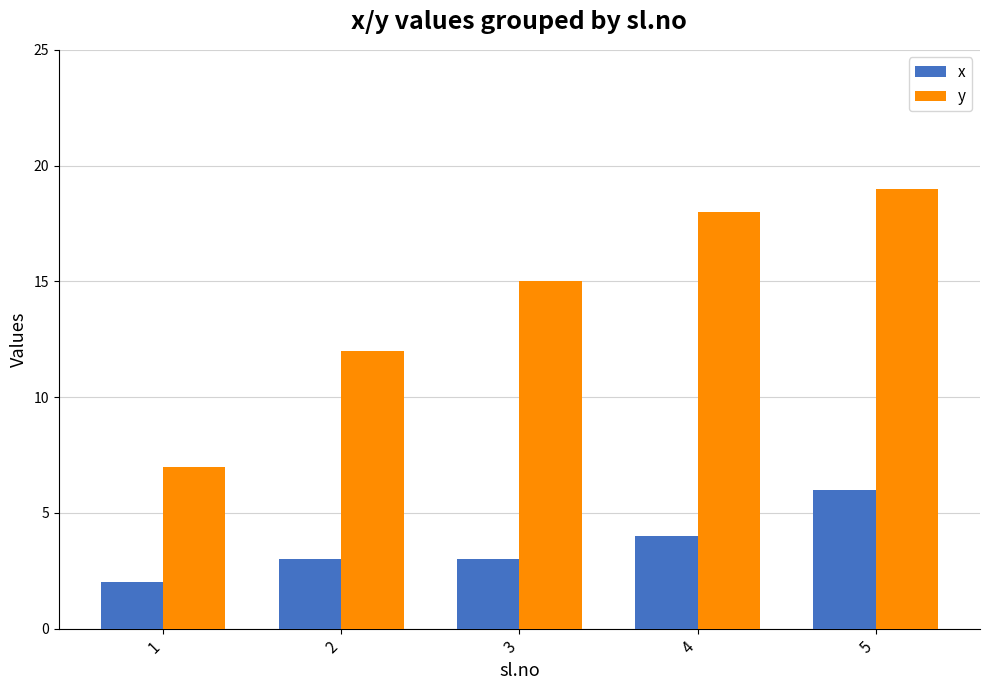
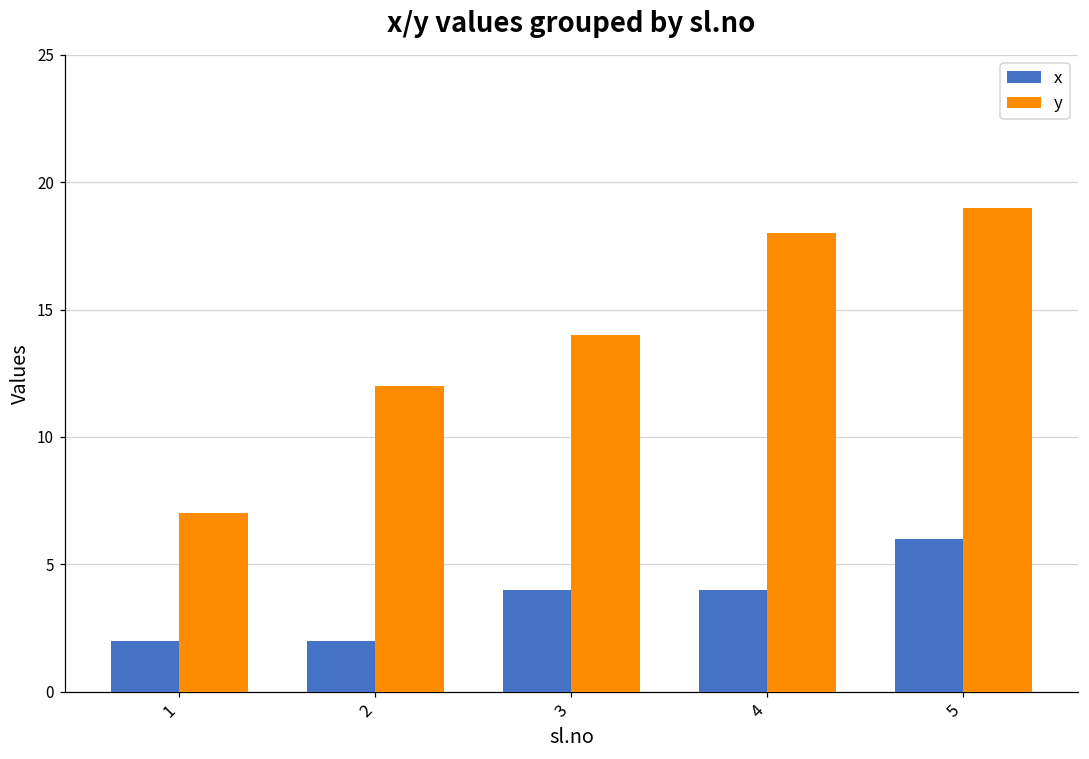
  {
    "x": {
      "1": 2,
-     "2": 3,
-     "3": 3,
+     "2": 2,
+     "3": 4,
      "4": 4,
      "5": 6
    },
    "y": {
      "1": 7,
      "2": 12,
-     "3": 15,
+     "3": 14,
      "4": 18,
      "5": 19
    }
  }
